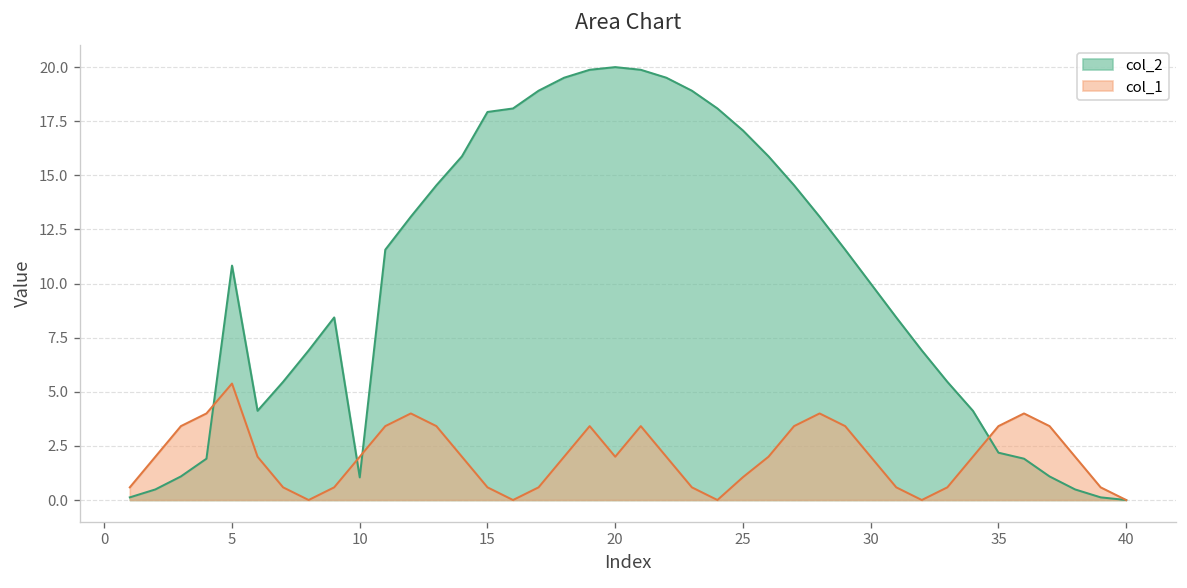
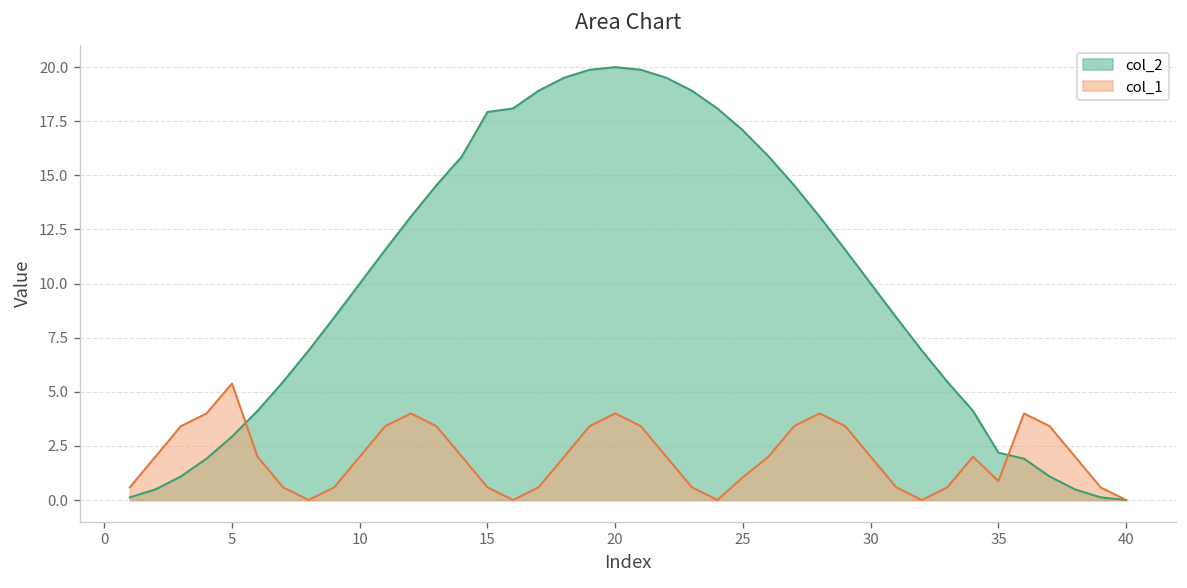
  {
    "col_2": {
-     "5": 10.8,
-     "10": 1.0,
+     "5": 2.9,
+     "10": 10.0,
      "15": 17.9,
      "20": 20.0,
      "25": 17.1,
      "30": 10.0,
      "35": 2.2
    },
    "col_1": {
      "5": 5.4,
      "10": 2.0,
      "15": 0.6,
-     "20": 2,
+     "20": 4,
      "25": 1.1,
      "30": 2.0,
-     "35": 3.4
+     "35": 0.9
    }
  }
